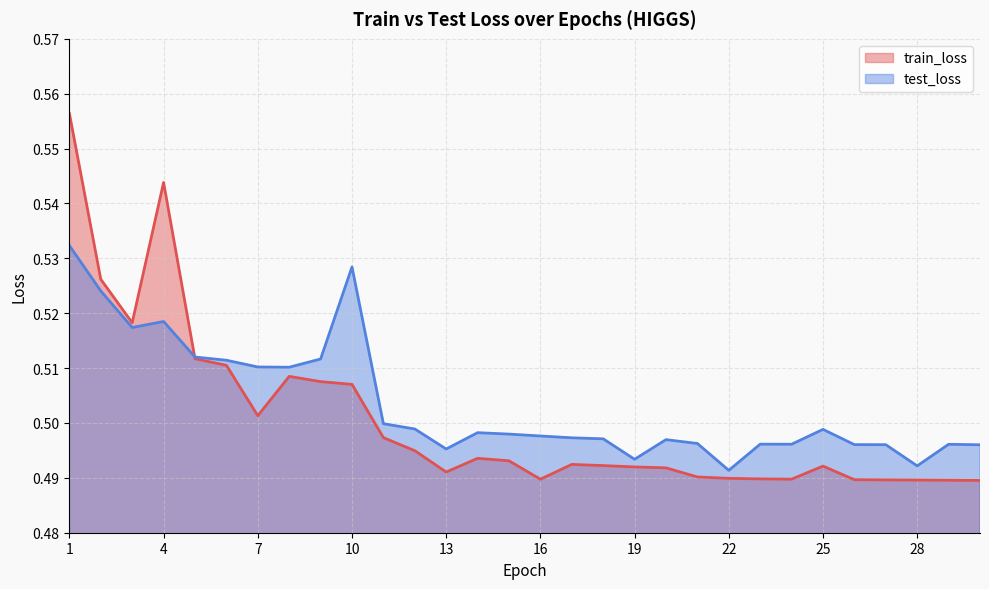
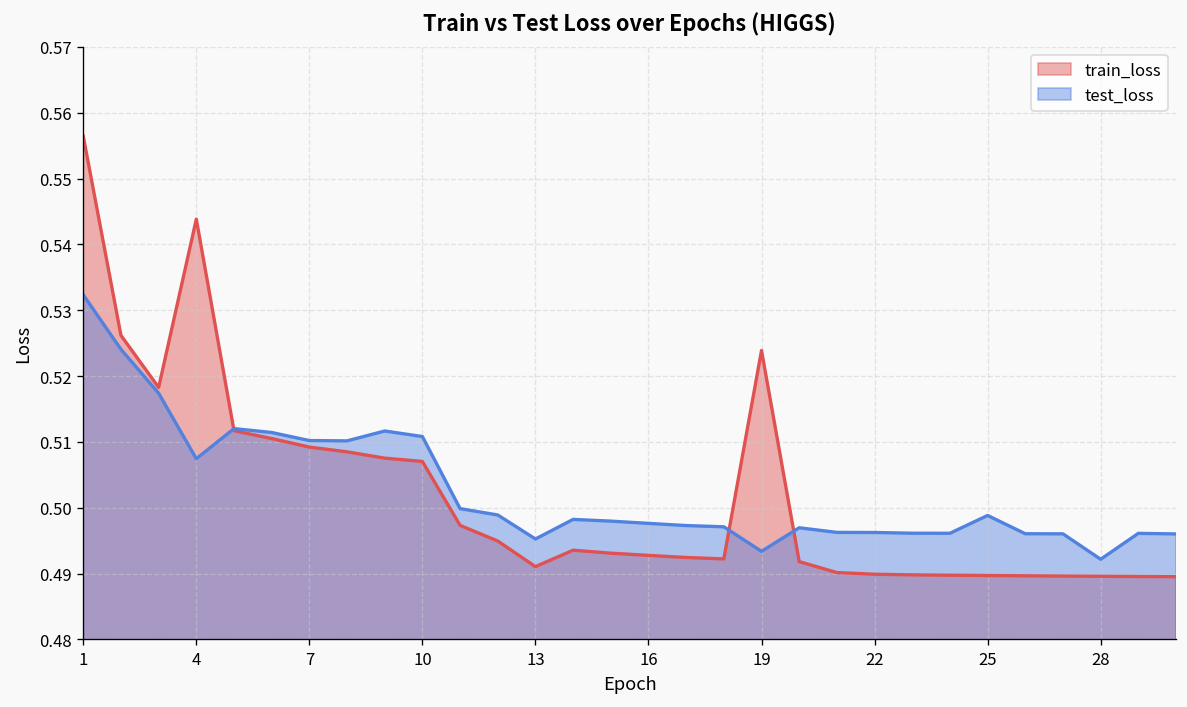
  {
    "train_loss": {
      "1": 0.556,
      "4": 0.544,
-     "7": 0.501,
+     "7": 0.509,
      "10": 0.507,
      "13": 0.491,
-     "16": 0.490,
-     "19": 0.492,
+     "16": 0.493,
+     "19": 0.524,
      "22": 0.490,
-     "25": 0.492,
+     "25": 0.490,
      "28": 0.490
    },
    "test_loss": {
      "1": 0.532,
-     "4": 0.518,
+     "4": 0.507,
      "7": 0.510,
-     "10": 0.528,
+     "10": 0.511,
      "13": 0.495,
      "16": 0.498,
      "19": 0.493,
-     "22": 0.491,
+     "22": 0.496,
      "25": 0.499,
      "28": 0.492
    }
  }
